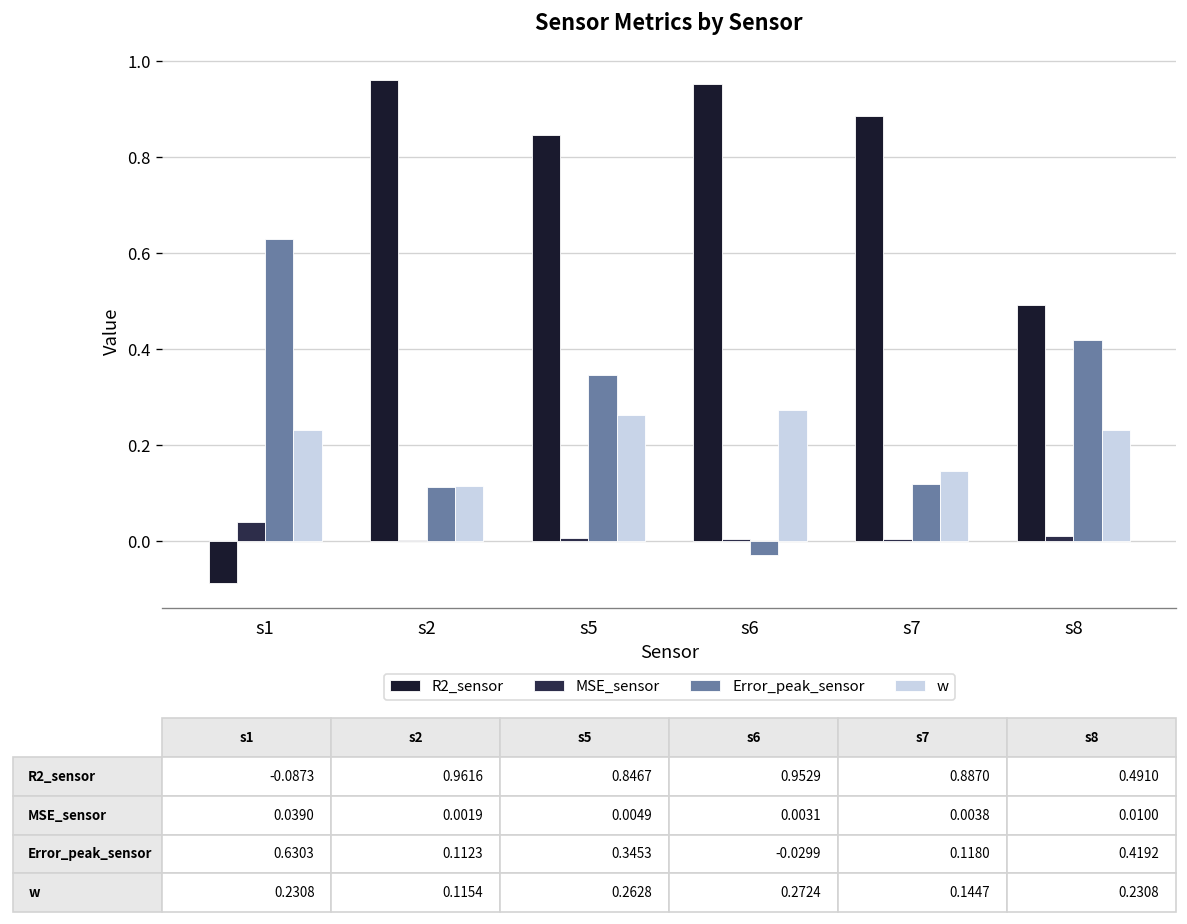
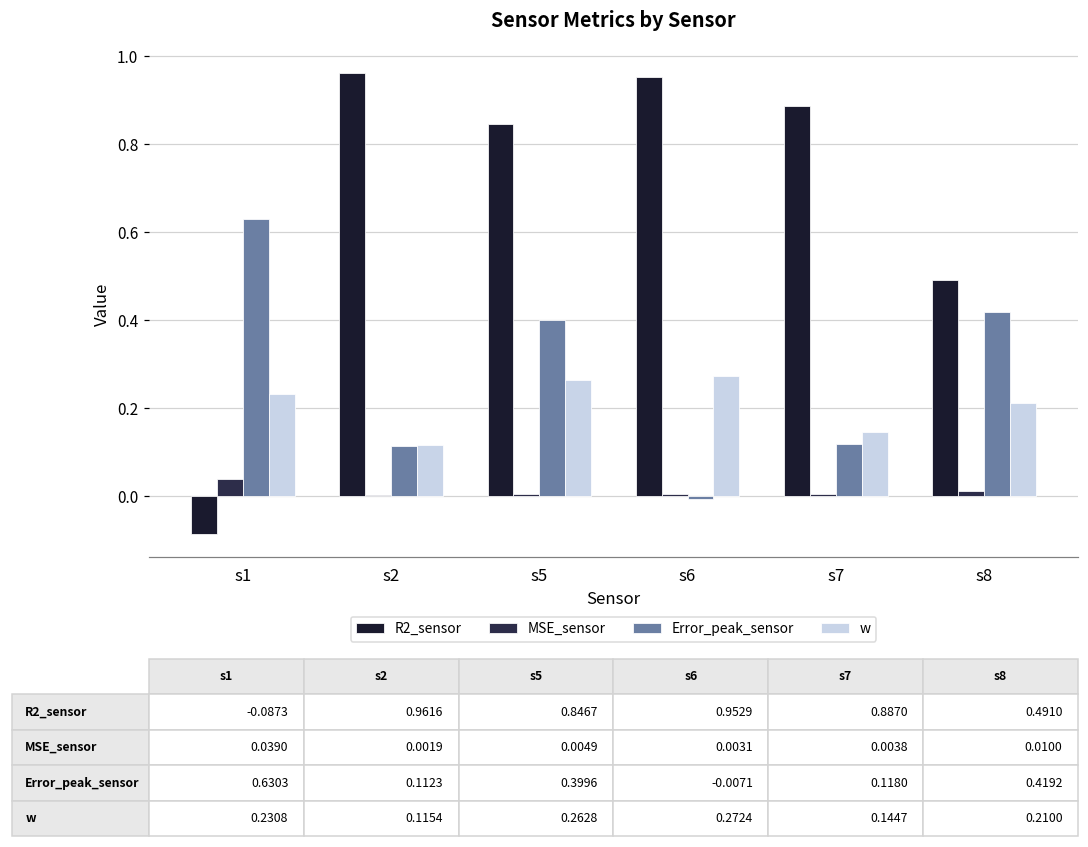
  {
    "Error_peak_sensor": {
-     "s5": 0.3453,
-     "s6": -0.0299
+     "s5": 0.3996,
+     "s6": -0.0071
    },
    "w": {
-     "s8": 0.2308
+     "s8": 0.2100
    }
  }
